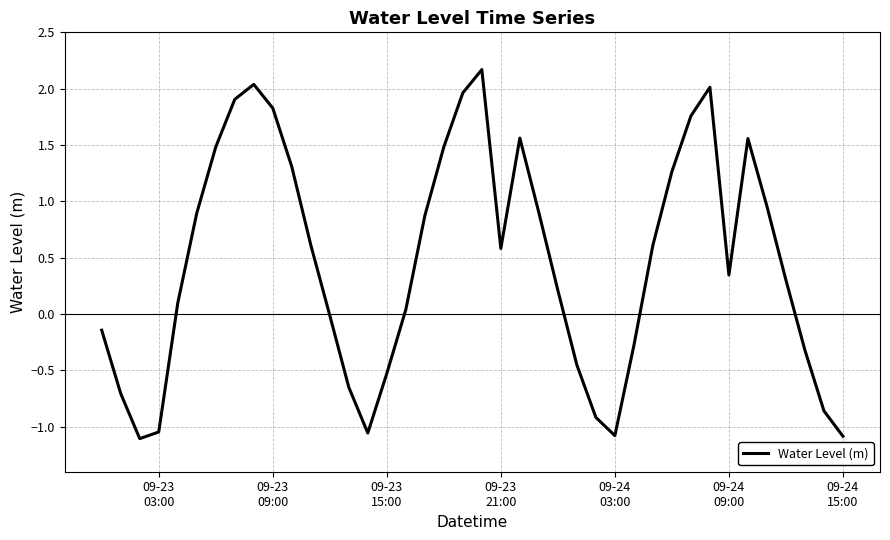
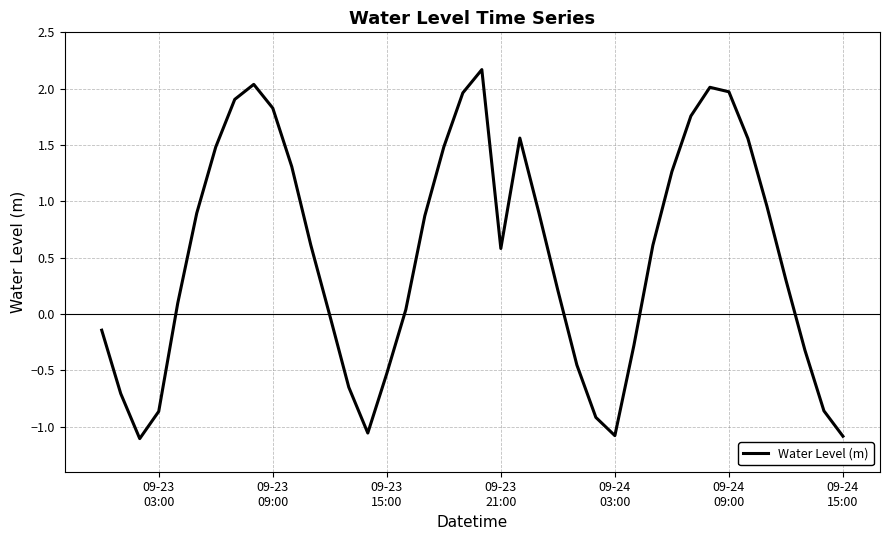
  {
-   "09-23 03:00": -1.05,
+   "09-23 03:00": -0.86,
    "09-23 09:00": 1.83,
    "09-23 15:00": -0.53,
    "09-23 21:00": 0.58,
    "09-24 03:00": -1.08,
-   "09-24 09:00": 0.35,
+   "09-24 09:00": 1.97,
    "09-24 15:00": -1.09
  }
